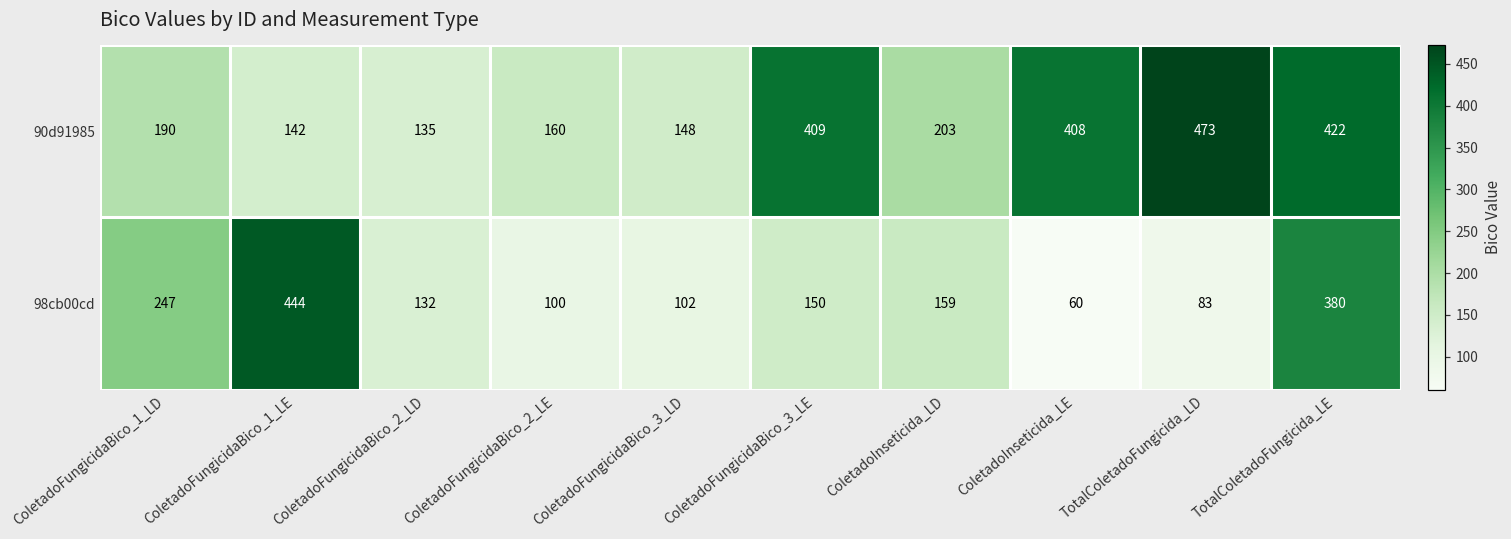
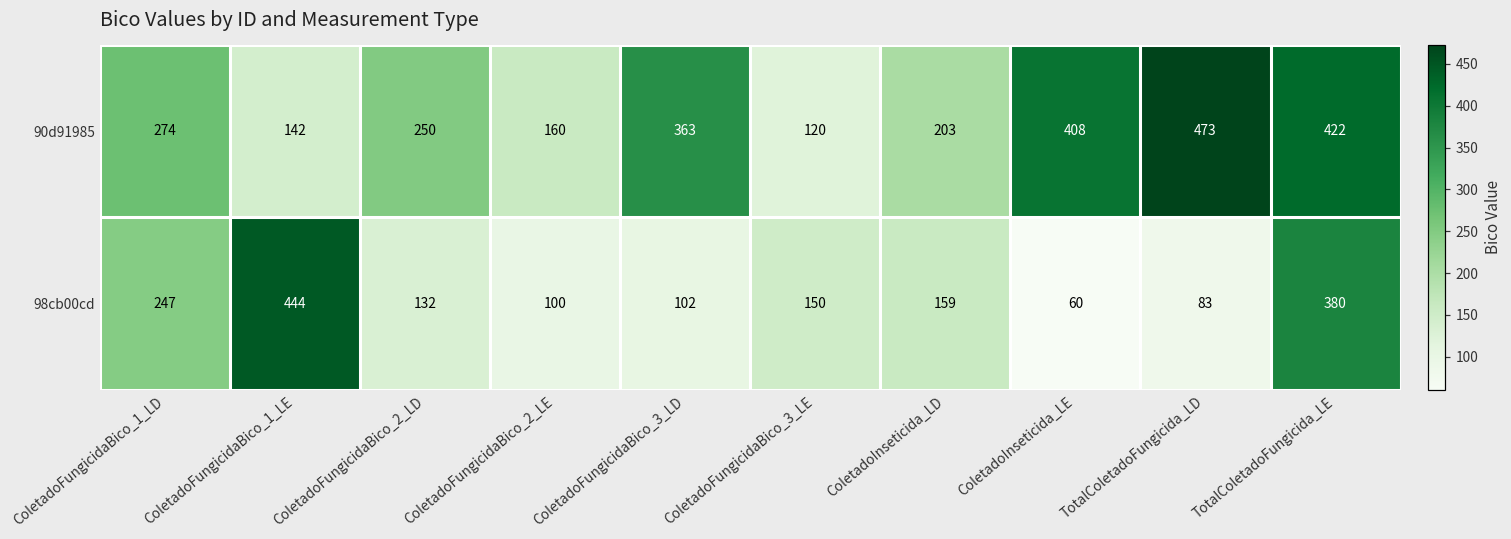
  {
    "90d91985": {
-     "ColetadoFungicidaBico_1_LD": 190,
+     "ColetadoFungicidaBico_1_LD": 274,
      "ColetadoFungicidaBico_1_LE": 142,
-     "ColetadoFungicidaBico_2_LD": 135,
+     "ColetadoFungicidaBico_2_LD": 250,
      "ColetadoFungicidaBico_2_LE": 160,
-     "ColetadoFungicidaBico_3_LD": 148,
-     "ColetadoFungicidaBico_3_LE": 409,
+     "ColetadoFungicidaBico_3_LD": 363,
+     "ColetadoFungicidaBico_3_LE": 120,
      "ColetadoInseticida_LD": 203,
      "ColetadoInseticida_LE": 408,
      "TotalColetadoFungicida_LD": 473,
      "TotalColetadoFungicida_LE": 422
    },
    "98cb00cd": {
      "ColetadoFungicidaBico_1_LD": 247,
      "ColetadoFungicidaBico_1_LE": 444,
      "ColetadoFungicidaBico_2_LD": 132,
      "ColetadoFungicidaBico_2_LE": 100,
      "ColetadoFungicidaBico_3_LD": 102,
      "ColetadoFungicidaBico_3_LE": 150,
      "ColetadoInseticida_LD": 159,
      "ColetadoInseticida_LE": 60,
      "TotalColetadoFungicida_LD": 83,
      "TotalColetadoFungicida_LE": 380
    }
  }
